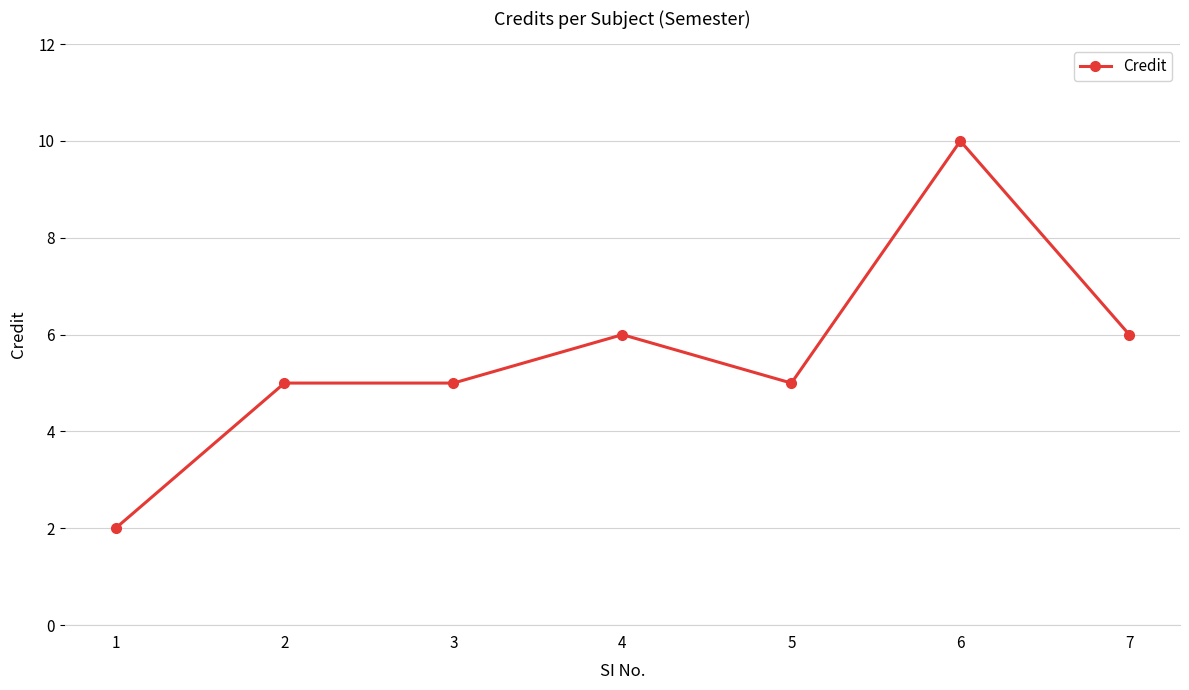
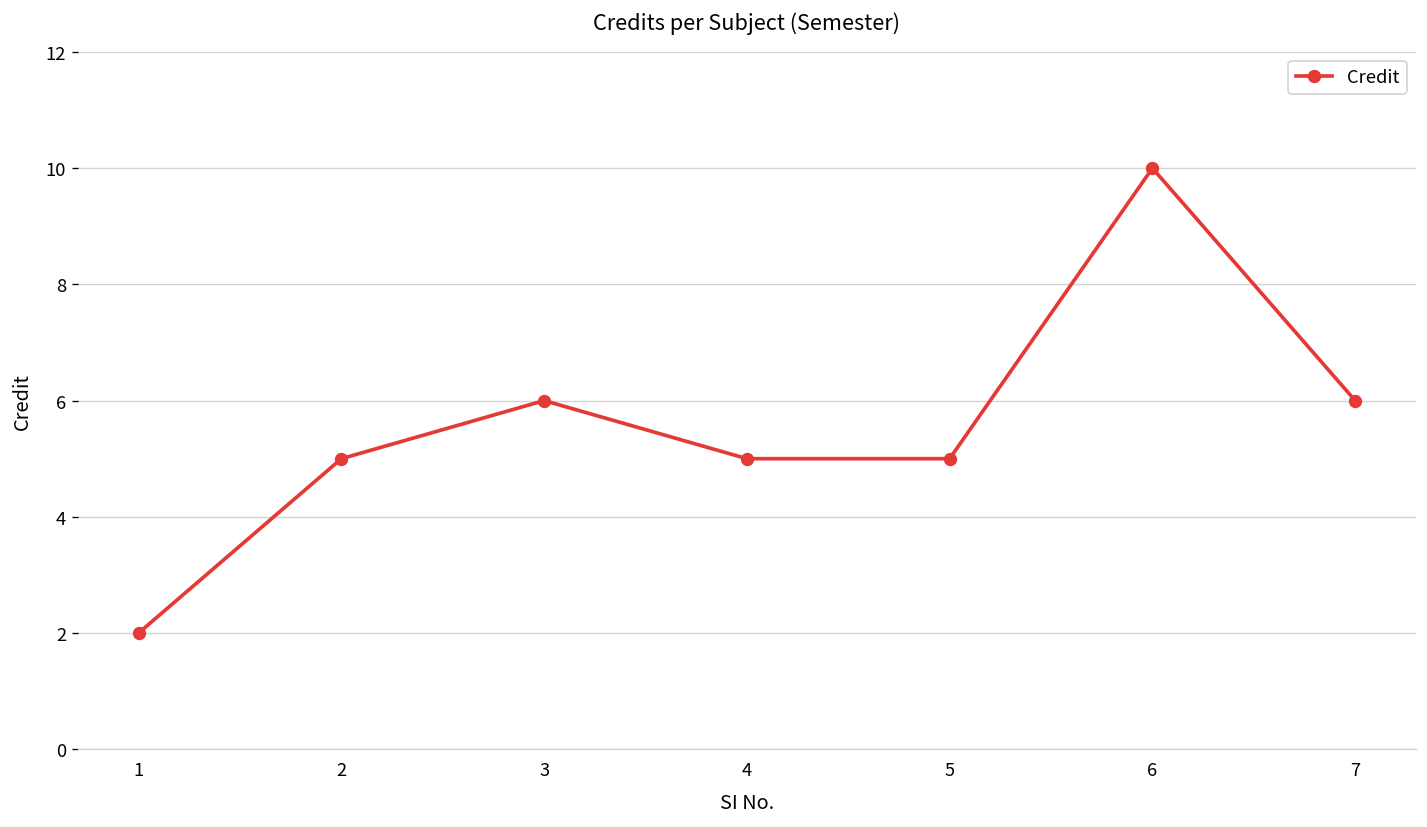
  {
    "1": 2,
    "2": 5,
-   "3": 5,
-   "4": 6,
+   "3": 6,
+   "4": 5,
    "5": 5,
    "6": 10,
    "7": 6
  }
